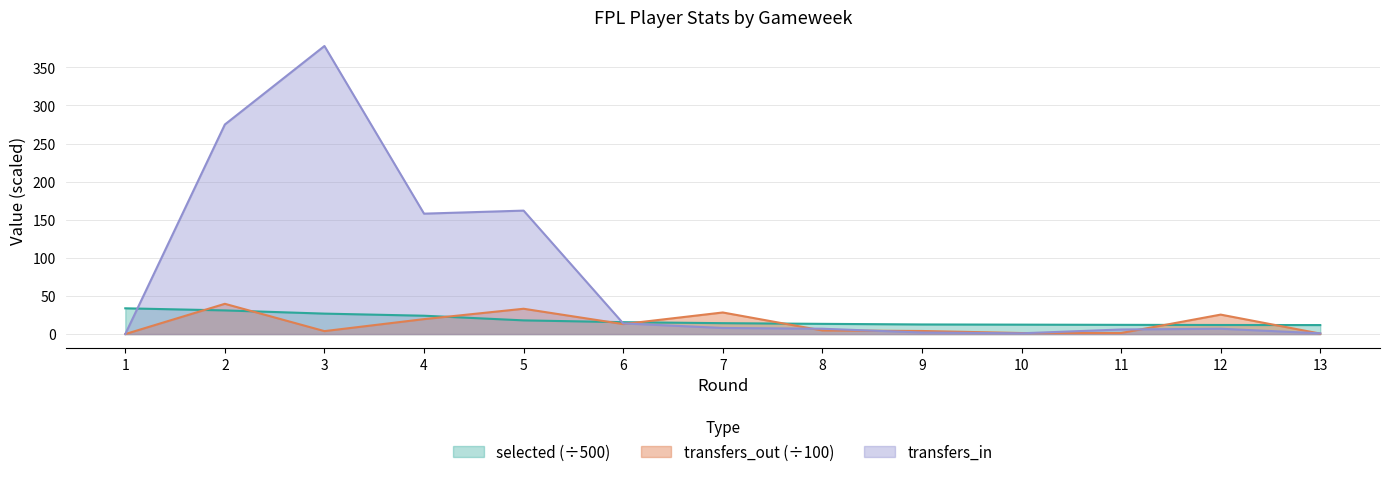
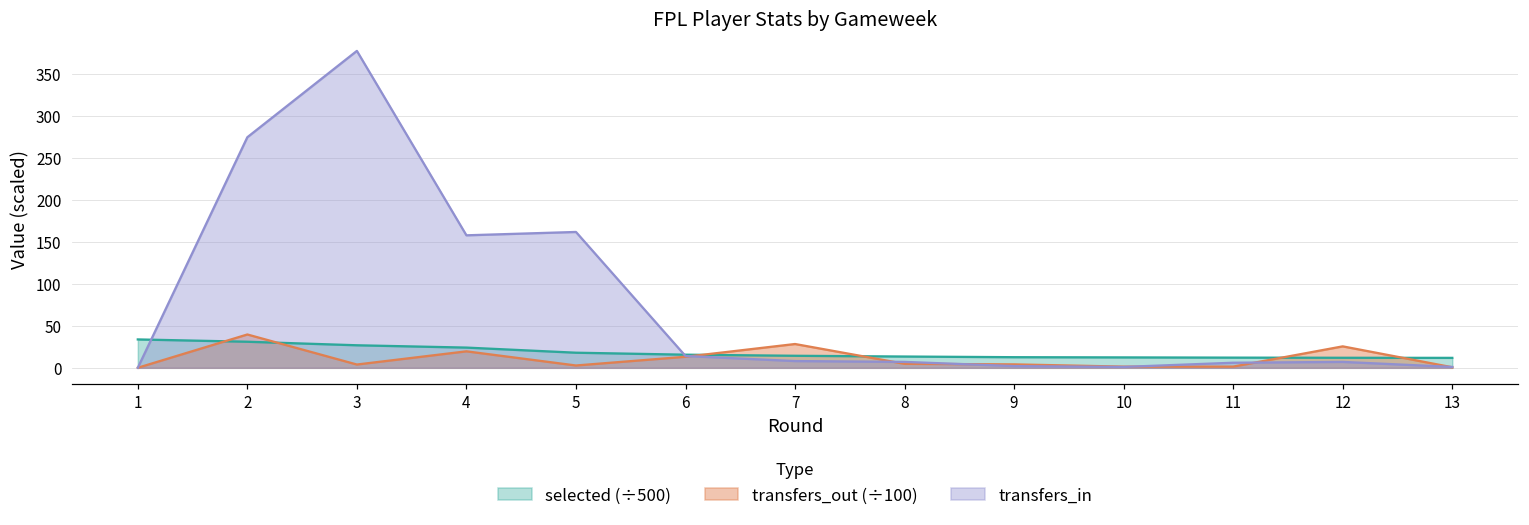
  {
    "transfers_out (÷100)": {
      "2": 40,
      "3": 0,
      "4": 20,
-     "5": 30,
+     "5": 0,
      "7": 30,
      "11": 0,
      "12": 30
    }
  }
